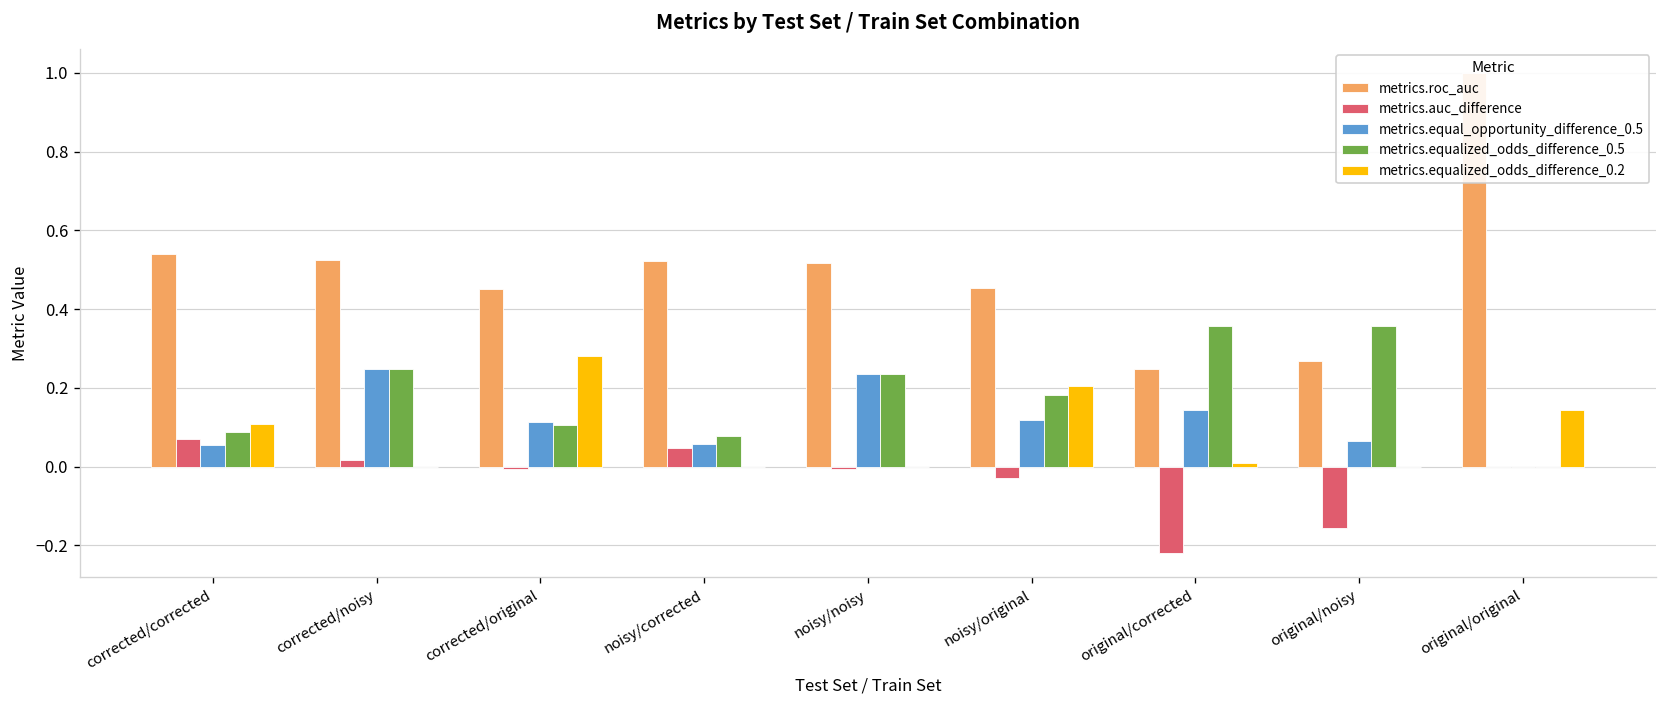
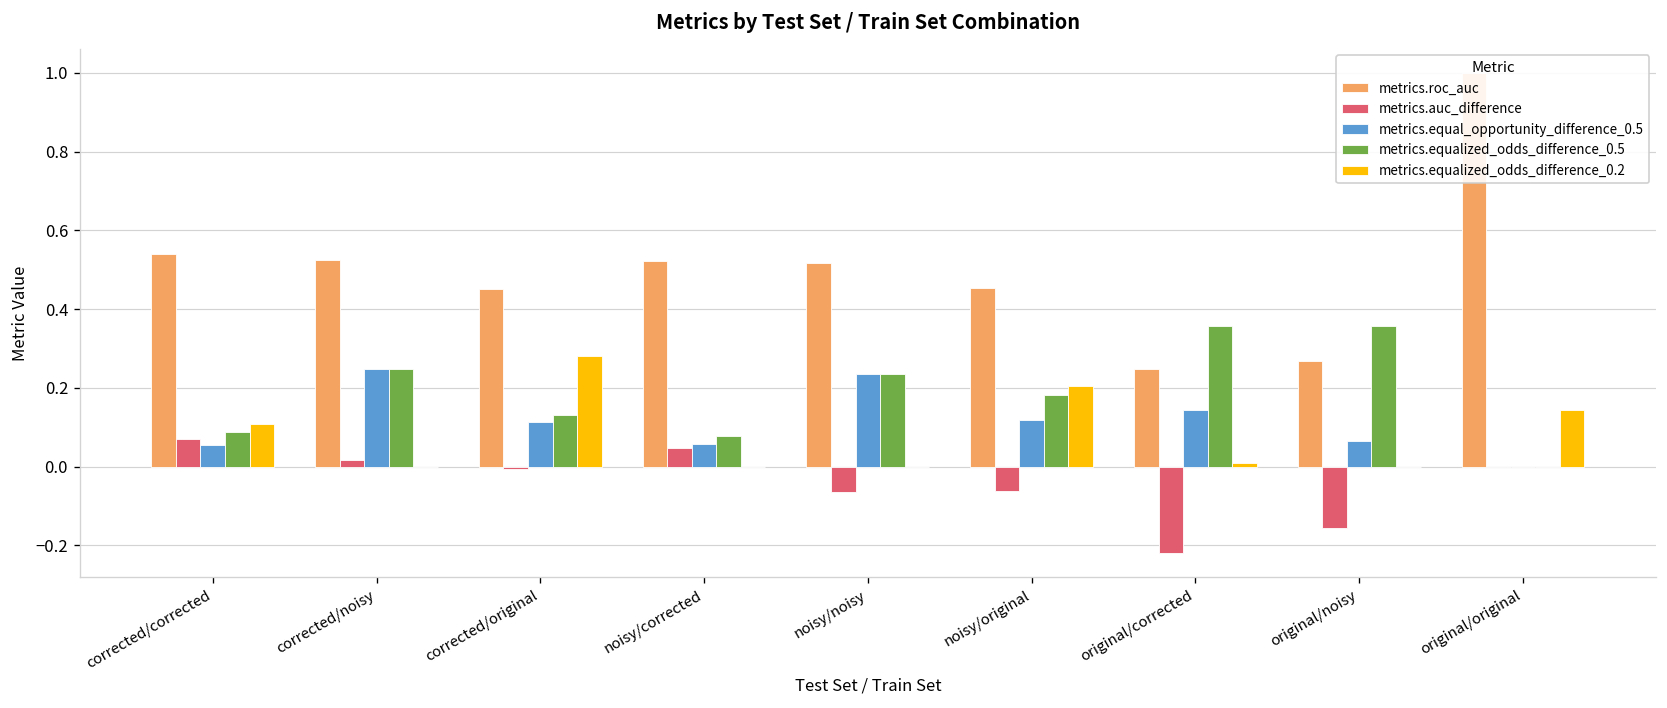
  {
    "metrics.roc_auc": {
      "corrected/corrected": 0.54,
      "corrected/noisy": 0.52,
      "corrected/original": 0.45,
      "noisy/corrected": 0.52,
      "noisy/noisy": 0.52,
      "noisy/original": 0.45,
      "original/corrected": 0.25,
      "original/noisy": 0.27
    },
    "metrics.auc_difference": {
      "corrected/corrected": 0.07,
      "corrected/noisy": 0.02,
      "noisy/corrected": 0.05,
-     "noisy/noisy": -0.01,
-     "noisy/original": -0.03,
+     "noisy/noisy": -0.06,
+     "noisy/original": -0.06,
      "original/corrected": -0.22,
      "original/noisy": -0.16,
      "original/original": 0.00
    },
    "metrics.equal_opportunity_difference_0.5": {
      "corrected/corrected": 0.05,
      "corrected/noisy": 0.25,
      "corrected/original": 0.11,
      "noisy/corrected": 0.06,
      "noisy/noisy": 0.24,
      "noisy/original": 0.12,
      "original/corrected": 0.14,
      "original/noisy": 0.06,
      "original/original": 0.00
    },
    "metrics.equalized_odds_difference_0.5": {
      "corrected/corrected": 0.09,
      "corrected/noisy": 0.25,
-     "corrected/original": 0.11,
+     "corrected/original": 0.13,
      "noisy/corrected": 0.08,
      "noisy/noisy": 0.24,
      "noisy/original": 0.18,
      "original/corrected": 0.36,
      "original/noisy": 0.36,
      "original/original": 0.00
    },
    "metrics.equalized_odds_difference_0.2": {
      "corrected/corrected": 0.11,
      "corrected/noisy": 0.00,
      "corrected/original": 0.28,
      "noisy/corrected": 0.00,
      "noisy/noisy": 0.00,
      "noisy/original": 0.21,
      "original/corrected": 0.01,
      "original/noisy": 0.00,
      "original/original": 0.14
    }
  }
